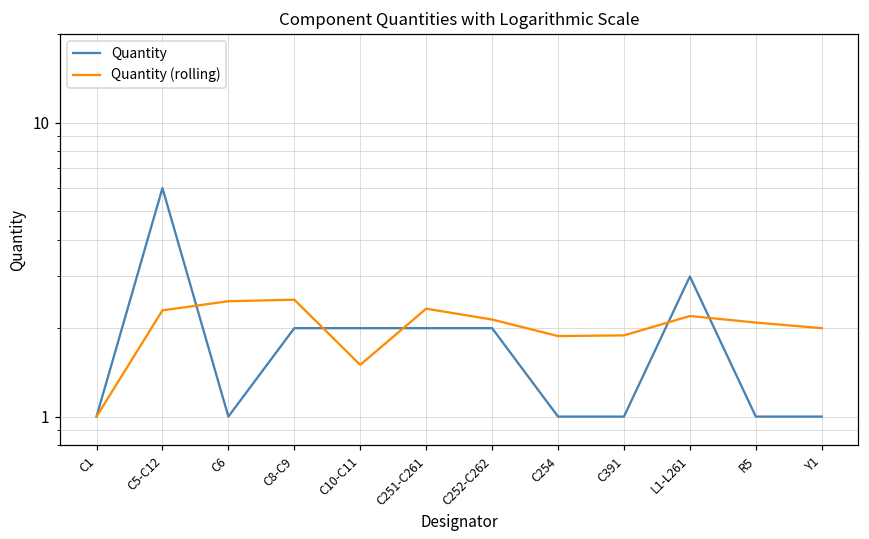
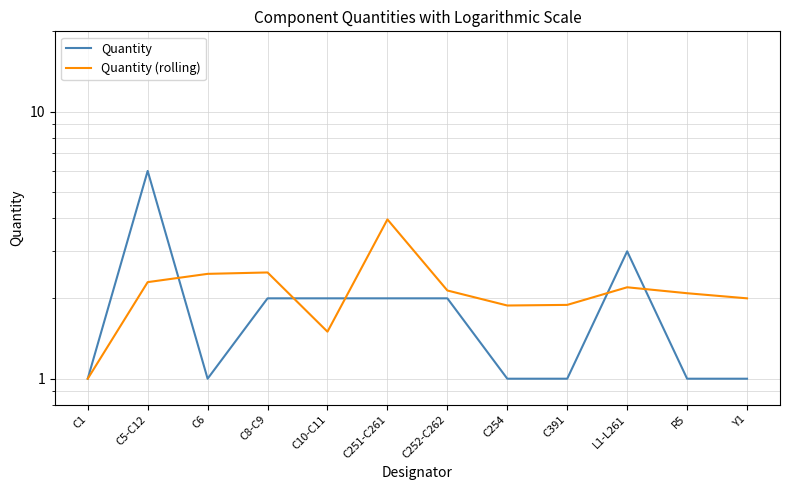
  {
    "Quantity": {
      "C5-C12": 6.0,
      "C6": 1.0,
      "C8-C9": 2.0,
      "C10-C11": 2.0,
      "C251-C261": 2.0,
      "C252-C262": 2.0,
      "C254": 1.0,
      "C391": 1.0,
      "L1-L261": 3.0,
      "R5": 1.0,
      "Y1": 1.0
    },
    "Quantity (rolling)": {
      "C5-C12": 2.3,
      "C6": 2.5,
      "C8-C9": 2.5,
      "C10-C11": 1.5,
-     "C251-C261": 2.3,
+     "C251-C261": 4.0,
      "C252-C262": 2.1,
      "C254": 1.9,
      "C391": 1.9,
      "L1-L261": 2.2,
      "R5": 2.1,
      "Y1": 2.0
    }
  }
